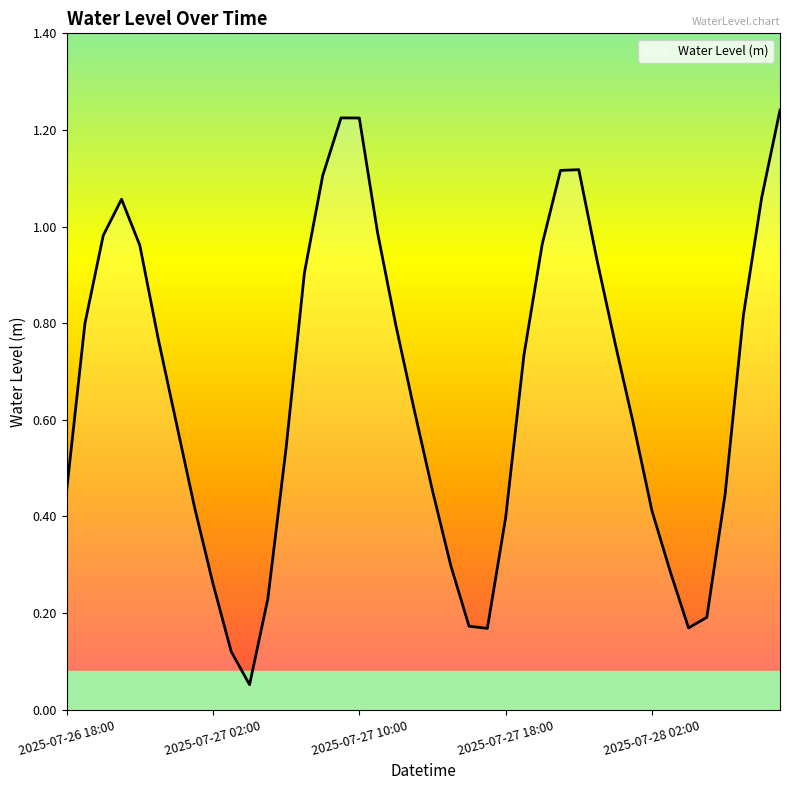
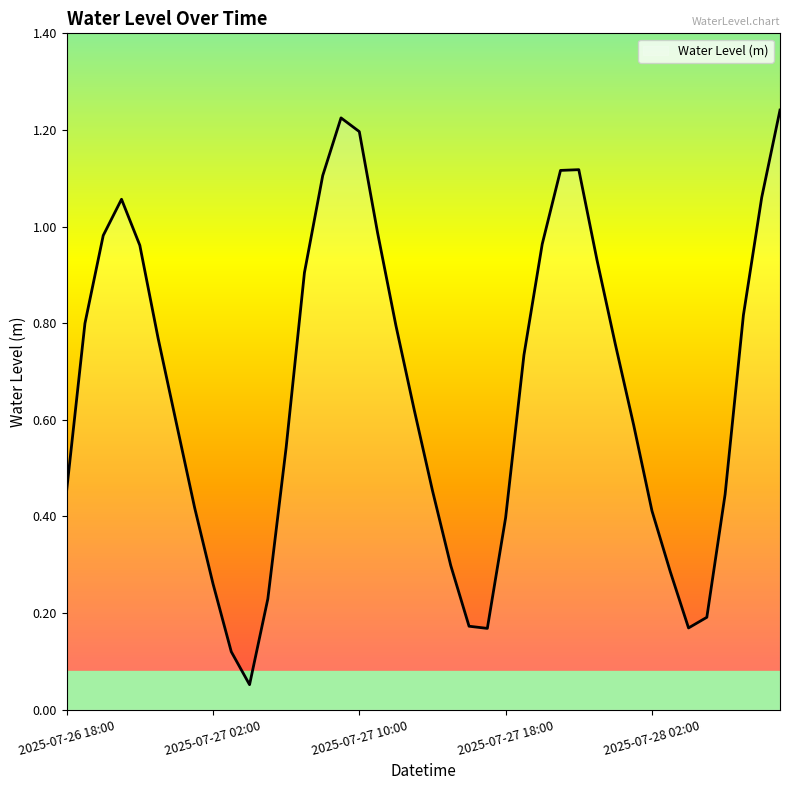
  {
    "2025-07-26 18:00": 0.45,
    "2025-07-27 02:00": 0.26,
-   "2025-07-27 10:00": 1.22,
+   "2025-07-27 10:00": 1.20,
    "2025-07-27 18:00": 0.40,
    "2025-07-28 02:00": 0.41
  }
